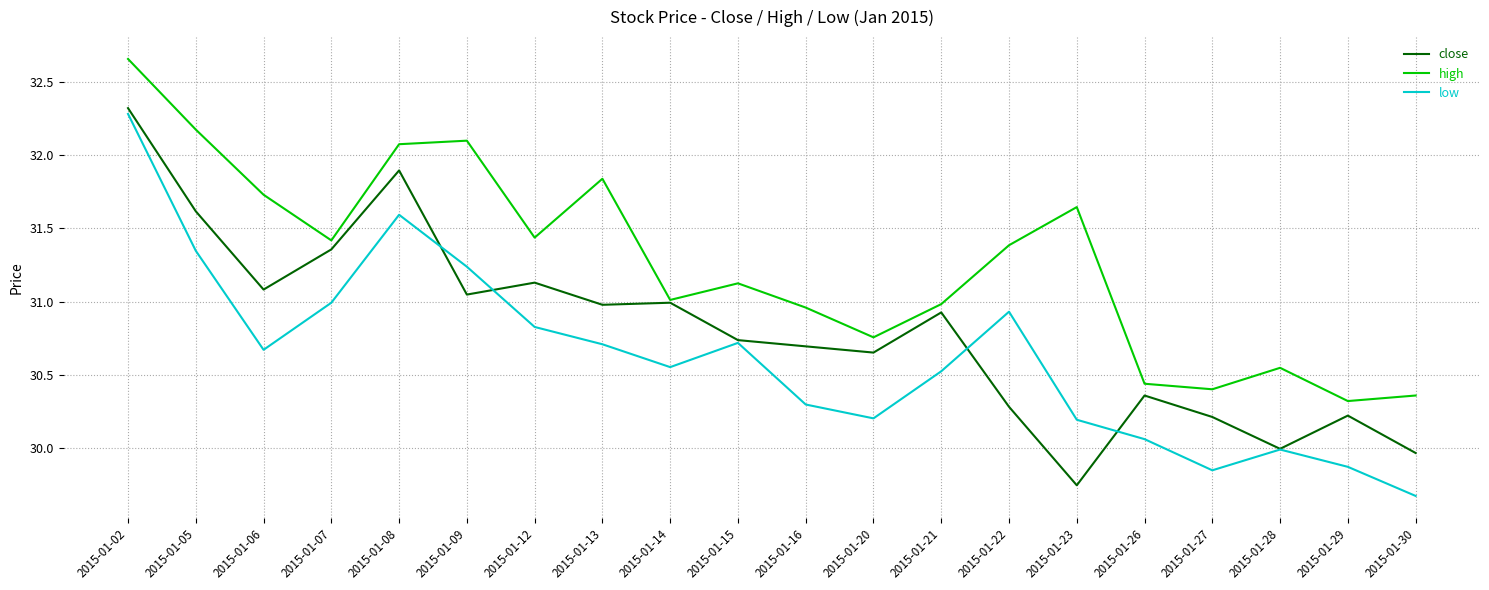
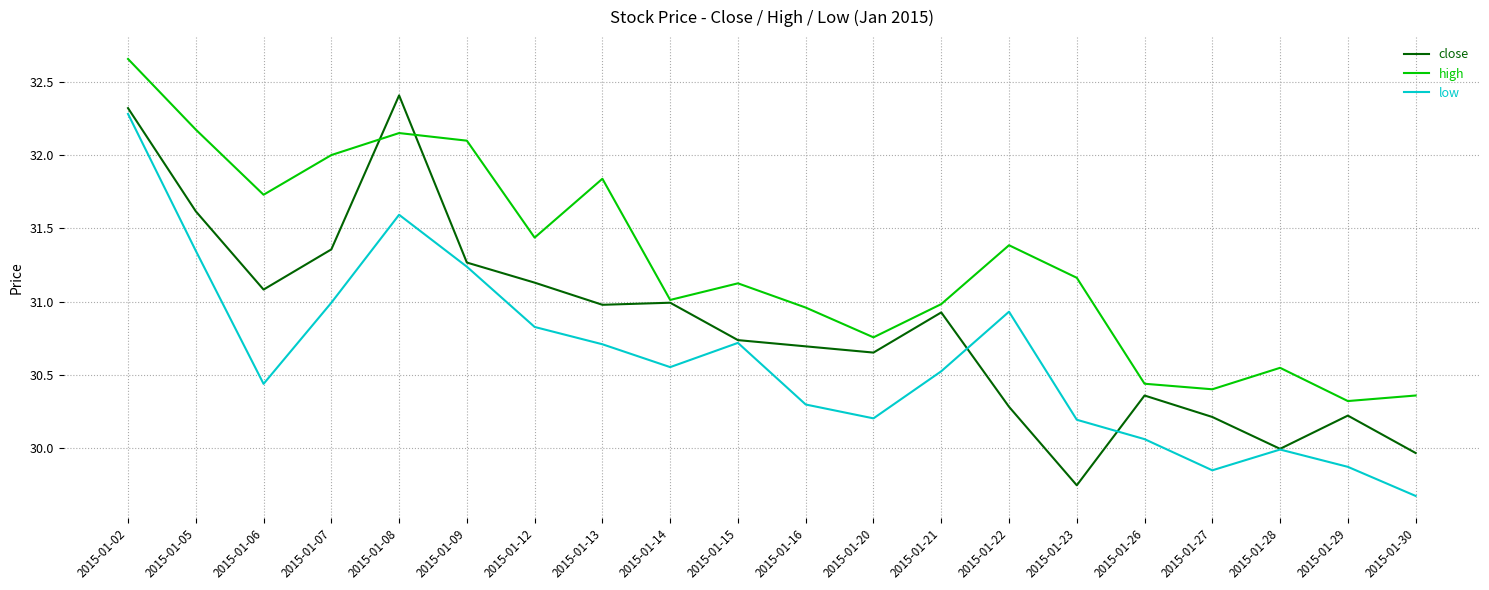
  {
    "close": {
      "2015-01-02": 32.32,
      "2015-01-05": 31.62,
      "2015-01-06": 31.08,
      "2015-01-07": 31.36,
-     "2015-01-08": 31.90,
-     "2015-01-09": 31.05,
+     "2015-01-08": 32.41,
+     "2015-01-09": 31.27,
      "2015-01-12": 31.13,
      "2015-01-13": 30.98,
      "2015-01-14": 30.99,
      "2015-01-15": 30.74,
      "2015-01-16": 30.69,
      "2015-01-20": 30.65,
      "2015-01-21": 30.93,
      "2015-01-22": 30.28,
      "2015-01-23": 29.75,
      "2015-01-26": 30.36,
      "2015-01-27": 30.21,
      "2015-01-29": 30.22,
      "2015-01-30": 29.97
    },
    "high": {
      "2015-01-02": 32.66,
      "2015-01-05": 32.18,
      "2015-01-06": 31.73,
-     "2015-01-07": 31.42,
-     "2015-01-08": 32.08,
+     "2015-01-07": 32.00,
+     "2015-01-08": 32.15,
      "2015-01-09": 32.10,
      "2015-01-12": 31.44,
      "2015-01-13": 31.84,
      "2015-01-14": 31.01,
      "2015-01-15": 31.13,
      "2015-01-16": 30.96,
      "2015-01-20": 30.76,
      "2015-01-21": 30.98,
      "2015-01-22": 31.39,
-     "2015-01-23": 31.65,
+     "2015-01-23": 31.16,
      "2015-01-26": 30.44,
      "2015-01-27": 30.40,
      "2015-01-28": 30.55,
      "2015-01-29": 30.32,
      "2015-01-30": 30.36
    },
    "low": {
      "2015-01-02": 32.28,
      "2015-01-05": 31.35,
-     "2015-01-06": 30.67,
+     "2015-01-06": 30.44,
      "2015-01-07": 30.99,
      "2015-01-08": 31.59,
      "2015-01-09": 31.24,
      "2015-01-12": 30.83,
      "2015-01-13": 30.71,
      "2015-01-14": 30.55,
      "2015-01-15": 30.72,
      "2015-01-16": 30.30,
      "2015-01-20": 30.20,
      "2015-01-21": 30.52,
      "2015-01-22": 30.93,
      "2015-01-23": 30.19,
      "2015-01-26": 30.06,
      "2015-01-27": 29.85,
      "2015-01-29": 29.87,
      "2015-01-30": 29.67
    }
  }
